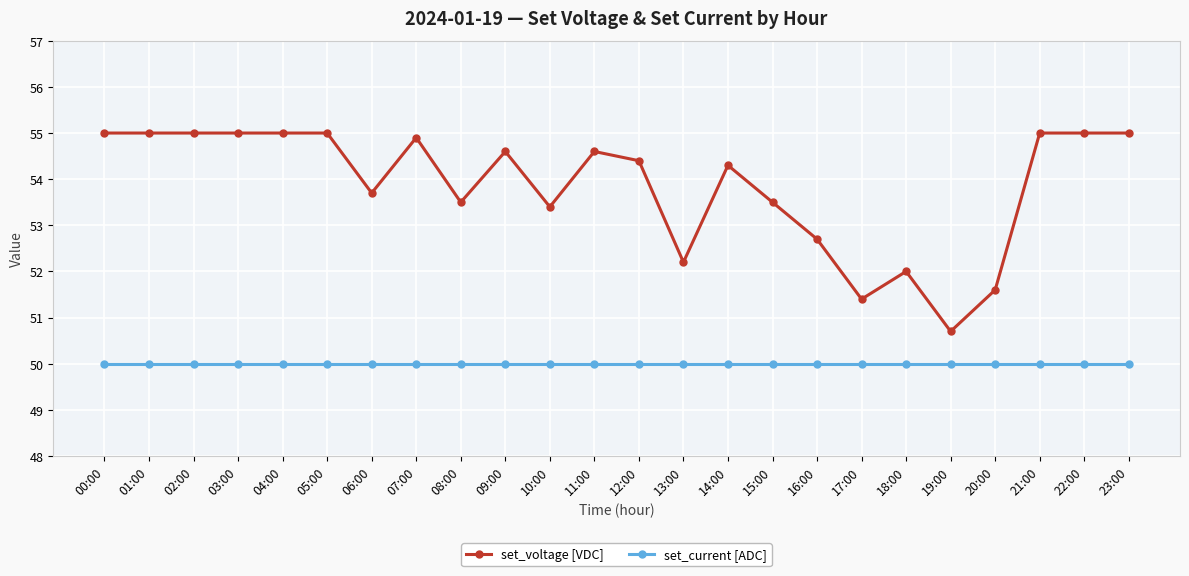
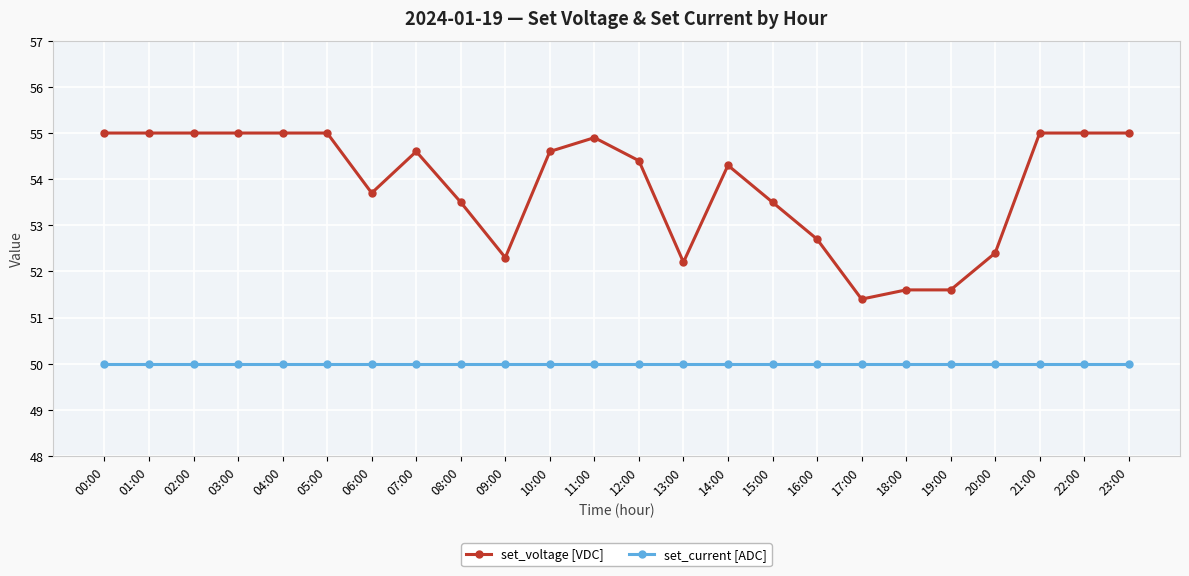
  {
    "set_voltage [VDC]": {
      "00:00": 55.0,
      "01:00": 55.0,
      "02:00": 55.0,
      "03:00": 55.0,
      "04:00": 55.0,
      "05:00": 55.0,
      "06:00": 53.7,
-     "07:00": 54.9,
+     "07:00": 54.6,
      "08:00": 53.5,
-     "09:00": 54.6,
-     "10:00": 53.4,
-     "11:00": 54.6,
+     "09:00": 52.3,
+     "10:00": 54.6,
+     "11:00": 54.9,
      "12:00": 54.4,
      "13:00": 52.2,
      "14:00": 54.3,
      "15:00": 53.5,
      "16:00": 52.7,
      "17:00": 51.4,
-     "18:00": 52.0,
-     "19:00": 50.7,
-     "20:00": 51.6,
+     "18:00": 51.6,
+     "19:00": 51.6,
+     "20:00": 52.4,
      "21:00": 55.0,
      "22:00": 55.0,
      "23:00": 55.0
    },
    "set_current [ADC]": {
      "00:00": 50.0,
      "01:00": 50.0,
      "02:00": 50.0,
      "03:00": 50.0,
      "04:00": 50.0,
      "05:00": 50.0,
      "06:00": 50.0,
      "07:00": 50.0,
      "08:00": 50.0,
      "09:00": 50.0,
      "10:00": 50.0,
      "11:00": 50.0,
      "12:00": 50.0,
      "13:00": 50.0,
      "14:00": 50.0,
      "15:00": 50.0,
      "16:00": 50.0,
      "17:00": 50.0,
      "18:00": 50.0,
      "19:00": 50.0,
      "20:00": 50.0,
      "21:00": 50.0,
      "22:00": 50.0,
      "23:00": 50.0
    }
  }
